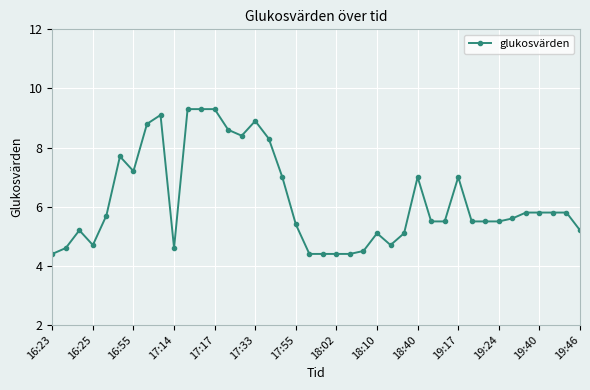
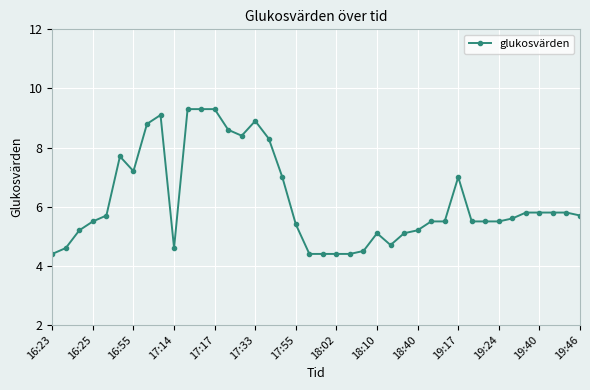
  {
    "16:23": 4.4,
-   "16:25": 4.7,
+   "16:25": 5.5,
    "16:55": 7.2,
    "17:14": 4.6,
    "17:17": 9.3,
    "17:33": 8.9,
    "17:55": 5.4,
    "18:02": 4.4,
    "18:10": 5.1,
-   "18:40": 7.0,
+   "18:40": 5.2,
    "19:17": 7.0,
    "19:24": 5.5,
-   "19:46": 5.2
+   "19:46": 5.7
  }
